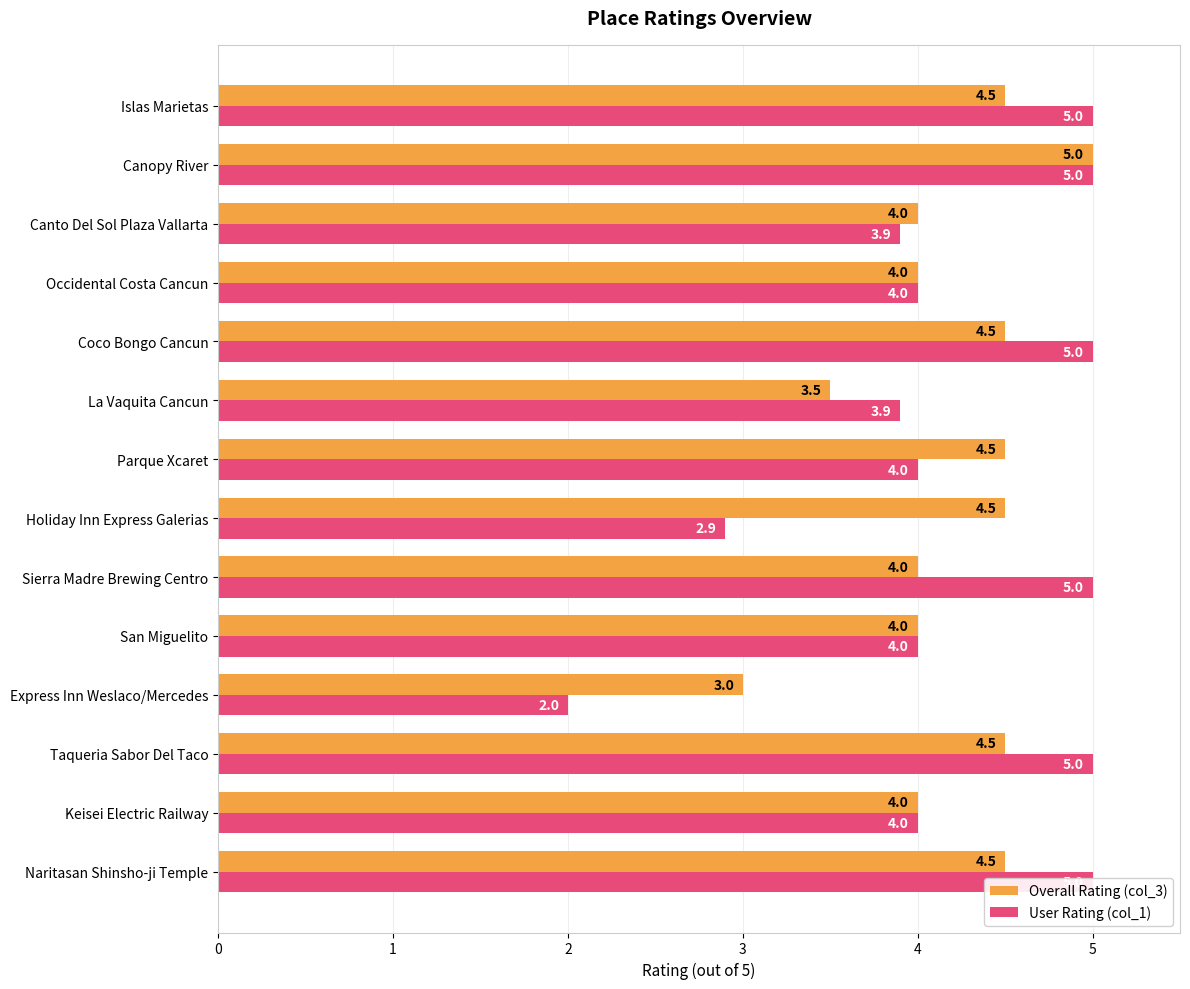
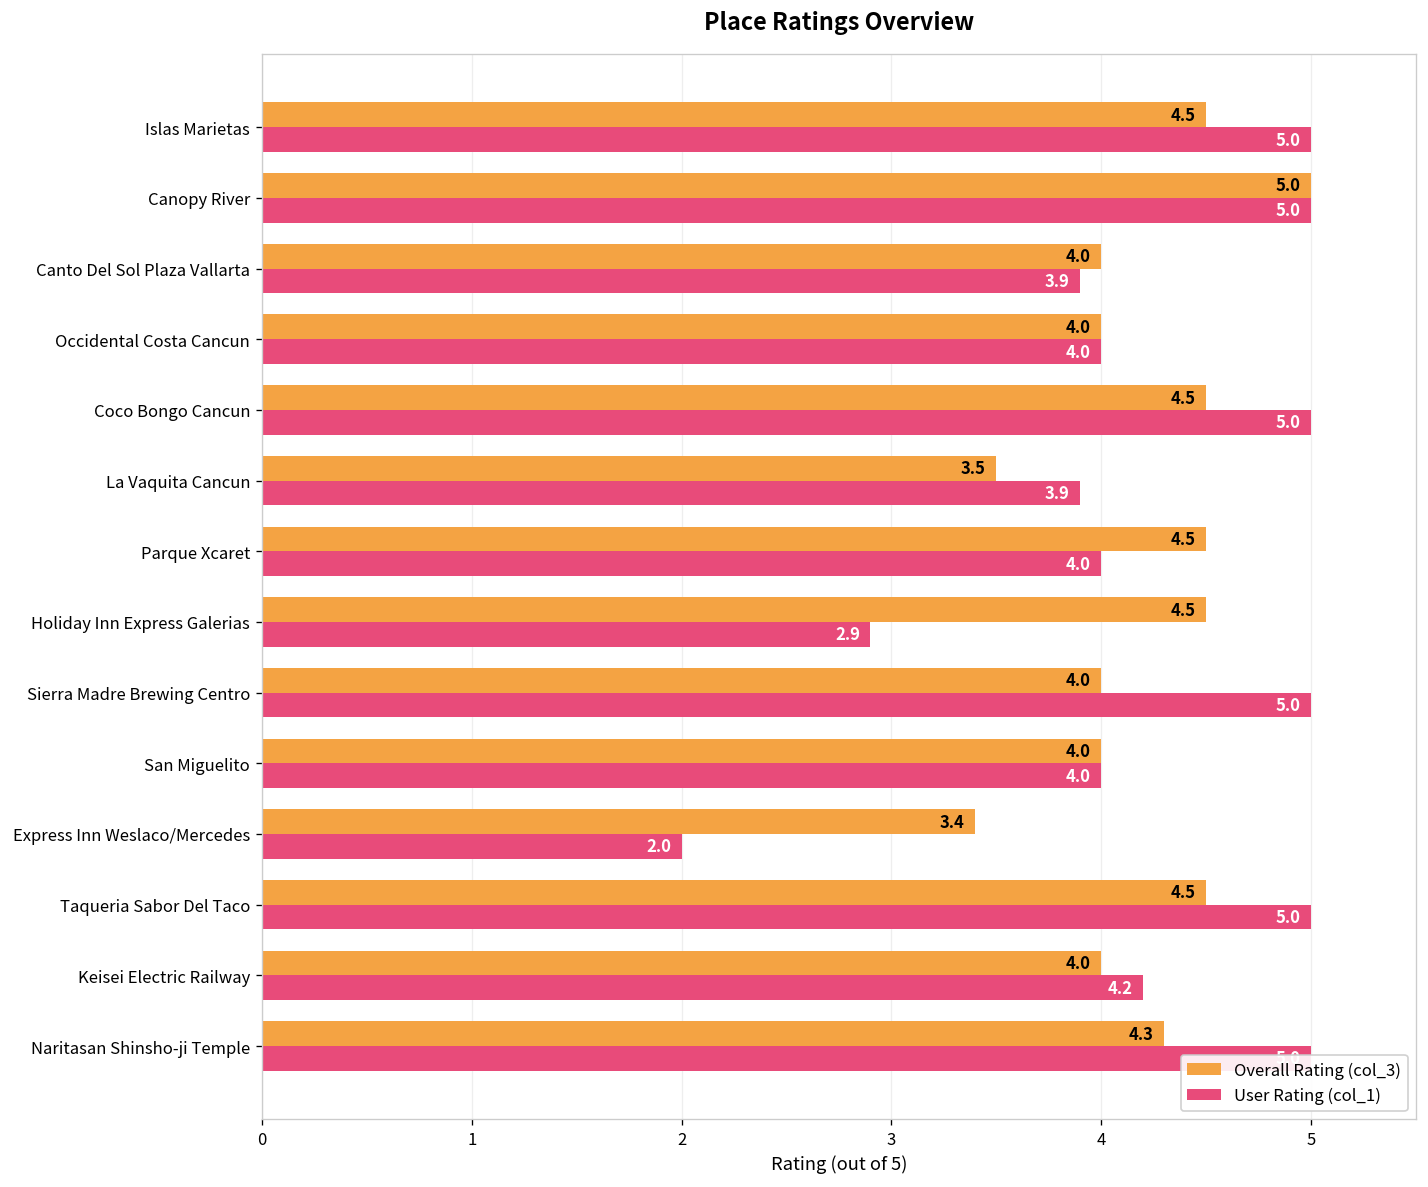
  {
    "Overall Rating (col_3)": {
      "Islas Marietas": 4.5,
      "Canopy River": 5.0,
      "Canto Del Sol Plaza Vallarta": 4.0,
      "Occidental Costa Cancun": 4.0,
      "Coco Bongo Cancun": 4.5,
      "La Vaquita Cancun": 3.5,
      "Parque Xcaret": 4.5,
      "Holiday Inn Express Galerias": 4.5,
      "Sierra Madre Brewing Centro": 4.0,
      "San Miguelito": 4.0,
-     "Express Inn Weslaco/Mercedes": 3.0,
+     "Express Inn Weslaco/Mercedes": 3.4,
      "Taqueria Sabor Del Taco": 4.5,
      "Keisei Electric Railway": 4.0,
-     "Naritasan Shinsho-ji Temple": 4.5
+     "Naritasan Shinsho-ji Temple": 4.3
    },
    "User Rating (col_1)": {
      "Islas Marietas": 5.0,
      "Canopy River": 5.0,
      "Canto Del Sol Plaza Vallarta": 3.9,
      "Occidental Costa Cancun": 4.0,
      "Coco Bongo Cancun": 5.0,
      "La Vaquita Cancun": 3.9,
      "Parque Xcaret": 4.0,
      "Holiday Inn Express Galerias": 2.9,
      "Sierra Madre Brewing Centro": 5.0,
      "San Miguelito": 4.0,
      "Express Inn Weslaco/Mercedes": 2.0,
      "Taqueria Sabor Del Taco": 5.0,
-     "Keisei Electric Railway": 4.0
+     "Keisei Electric Railway": 4.2
    }
  }
